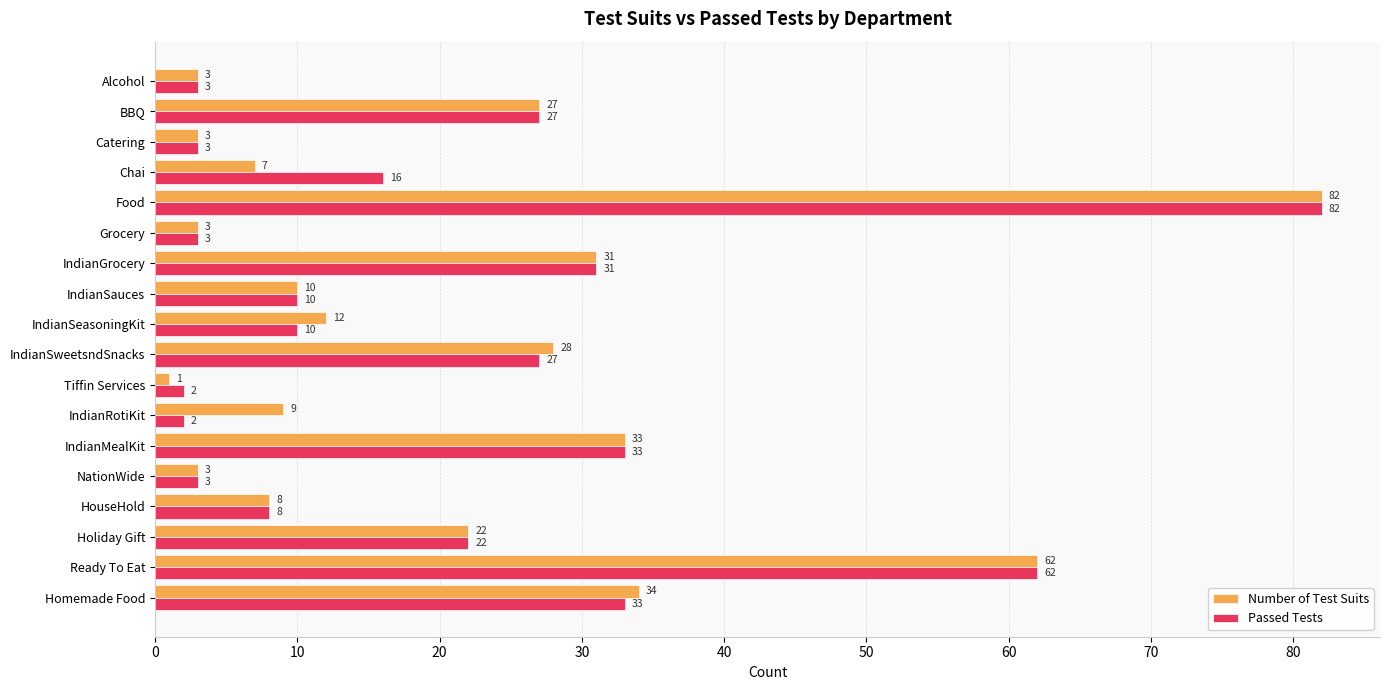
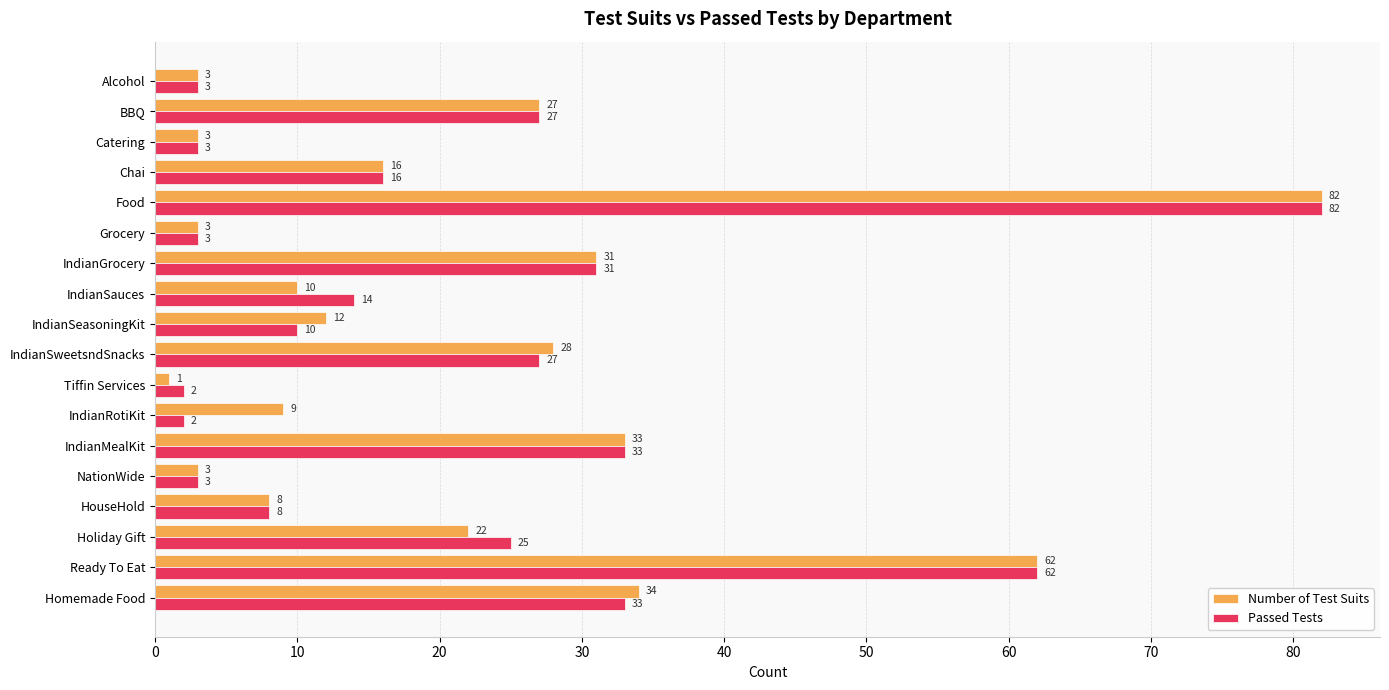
  {
    "Number of Test Suits": {
      "Alcohol": 3,
      "BBQ": 27,
      "Catering": 3,
-     "Chai": 7,
+     "Chai": 16,
      "Food": 82,
      "Grocery": 3,
      "IndianGrocery": 31,
      "IndianSauces": 10,
      "IndianSeasoningKit": 12,
      "IndianSweetsndSnacks": 28,
      "Tiffin Services": 1,
      "IndianRotiKit": 9,
      "IndianMealKit": 33,
      "NationWide": 3,
      "HouseHold": 8,
      "Holiday Gift": 22,
      "Ready To Eat": 62,
      "Homemade Food": 34
    },
    "Passed Tests": {
      "Alcohol": 3,
      "BBQ": 27,
      "Catering": 3,
      "Chai": 16,
      "Food": 82,
      "Grocery": 3,
      "IndianGrocery": 31,
-     "IndianSauces": 10,
+     "IndianSauces": 14,
      "IndianSeasoningKit": 10,
      "IndianSweetsndSnacks": 27,
      "Tiffin Services": 2,
      "IndianRotiKit": 2,
      "IndianMealKit": 33,
      "NationWide": 3,
      "HouseHold": 8,
-     "Holiday Gift": 22,
+     "Holiday Gift": 25,
      "Ready To Eat": 62,
      "Homemade Food": 33
    }
  }
